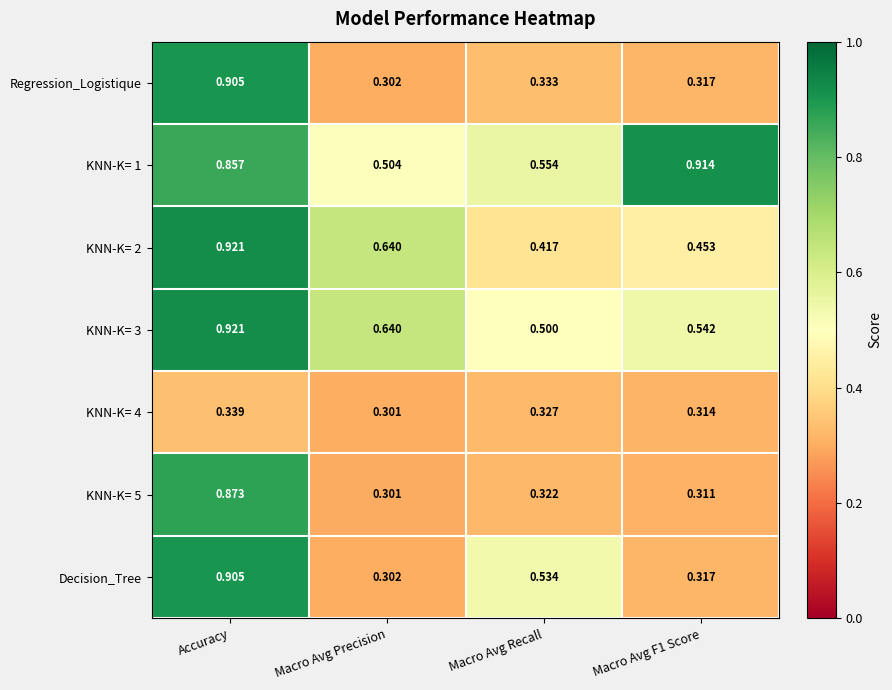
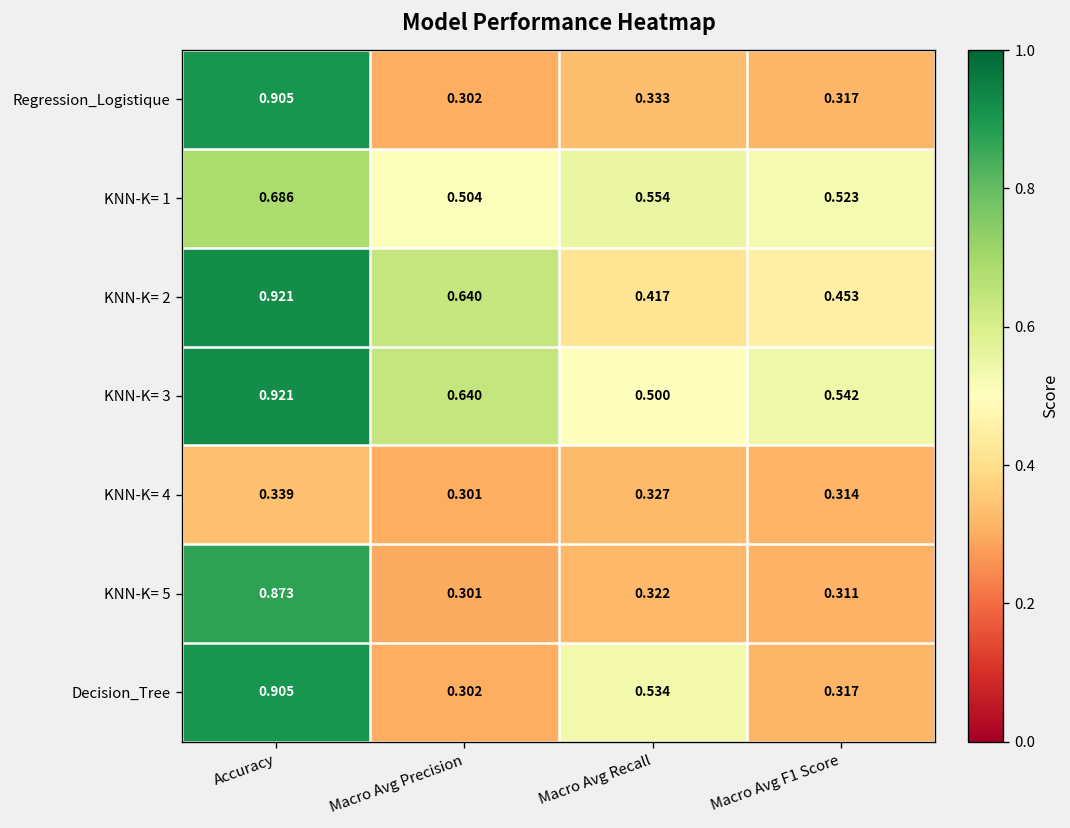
  {
    "Regression_Logistique": {
      "Accuracy": 0.905,
      "Macro Avg Precision": 0.302,
      "Macro Avg Recall": 0.333,
      "Macro Avg F1 Score": 0.317
    },
    "KNN-K= 1": {
-     "Accuracy": 0.857,
+     "Accuracy": 0.686,
      "Macro Avg Precision": 0.504,
      "Macro Avg Recall": 0.554,
-     "Macro Avg F1 Score": 0.914
+     "Macro Avg F1 Score": 0.523
    },
    "KNN-K= 2": {
      "Accuracy": 0.921,
      "Macro Avg Precision": 0.640,
      "Macro Avg Recall": 0.417,
      "Macro Avg F1 Score": 0.453
    },
    "KNN-K= 3": {
      "Accuracy": 0.921,
      "Macro Avg Precision": 0.640,
      "Macro Avg Recall": 0.500,
      "Macro Avg F1 Score": 0.542
    },
    "KNN-K= 4": {
      "Accuracy": 0.339,
      "Macro Avg Precision": 0.301,
      "Macro Avg Recall": 0.327,
      "Macro Avg F1 Score": 0.314
    },
    "KNN-K= 5": {
      "Accuracy": 0.873,
      "Macro Avg Precision": 0.301,
      "Macro Avg Recall": 0.322,
      "Macro Avg F1 Score": 0.311
    },
    "Decision_Tree": {
      "Accuracy": 0.905,
      "Macro Avg Precision": 0.302,
      "Macro Avg Recall": 0.534,
      "Macro Avg F1 Score": 0.317
    }
  }
